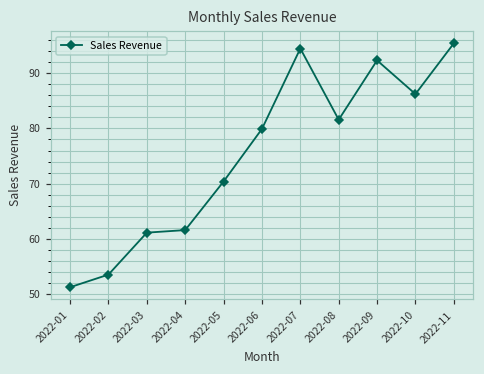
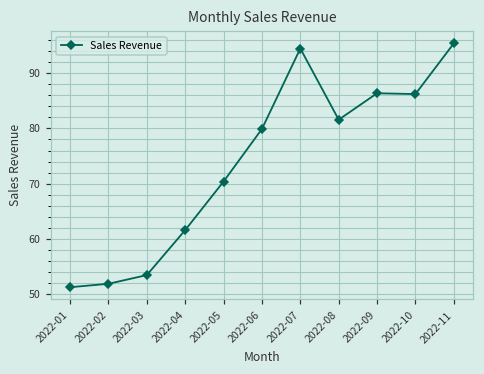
  {
    "2022-01": 51,
-   "2022-02": 54,
-   "2022-03": 61,
+   "2022-02": 52,
+   "2022-03": 53,
    "2022-04": 62,
    "2022-05": 70,
    "2022-06": 80,
    "2022-07": 94,
    "2022-08": 82,
-   "2022-09": 92,
+   "2022-09": 86,
    "2022-10": 86,
    "2022-11": 95
  }
